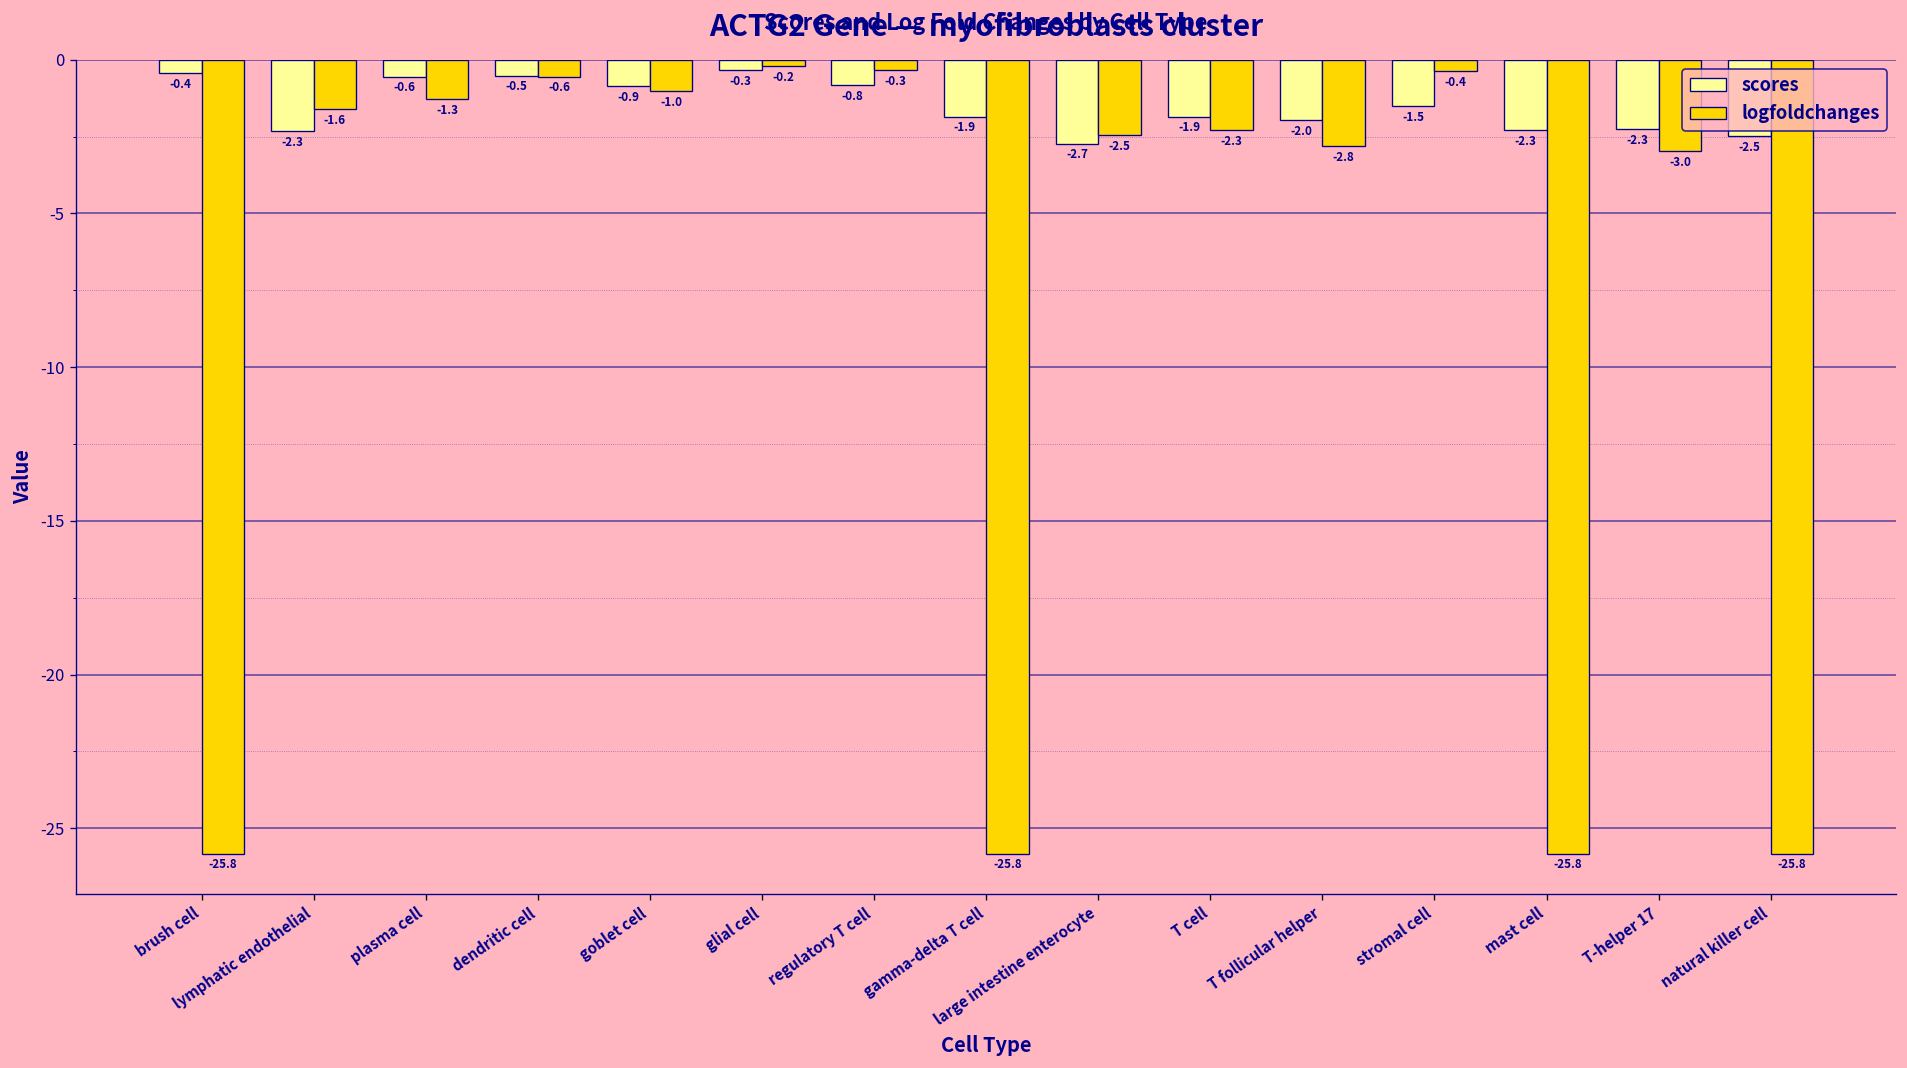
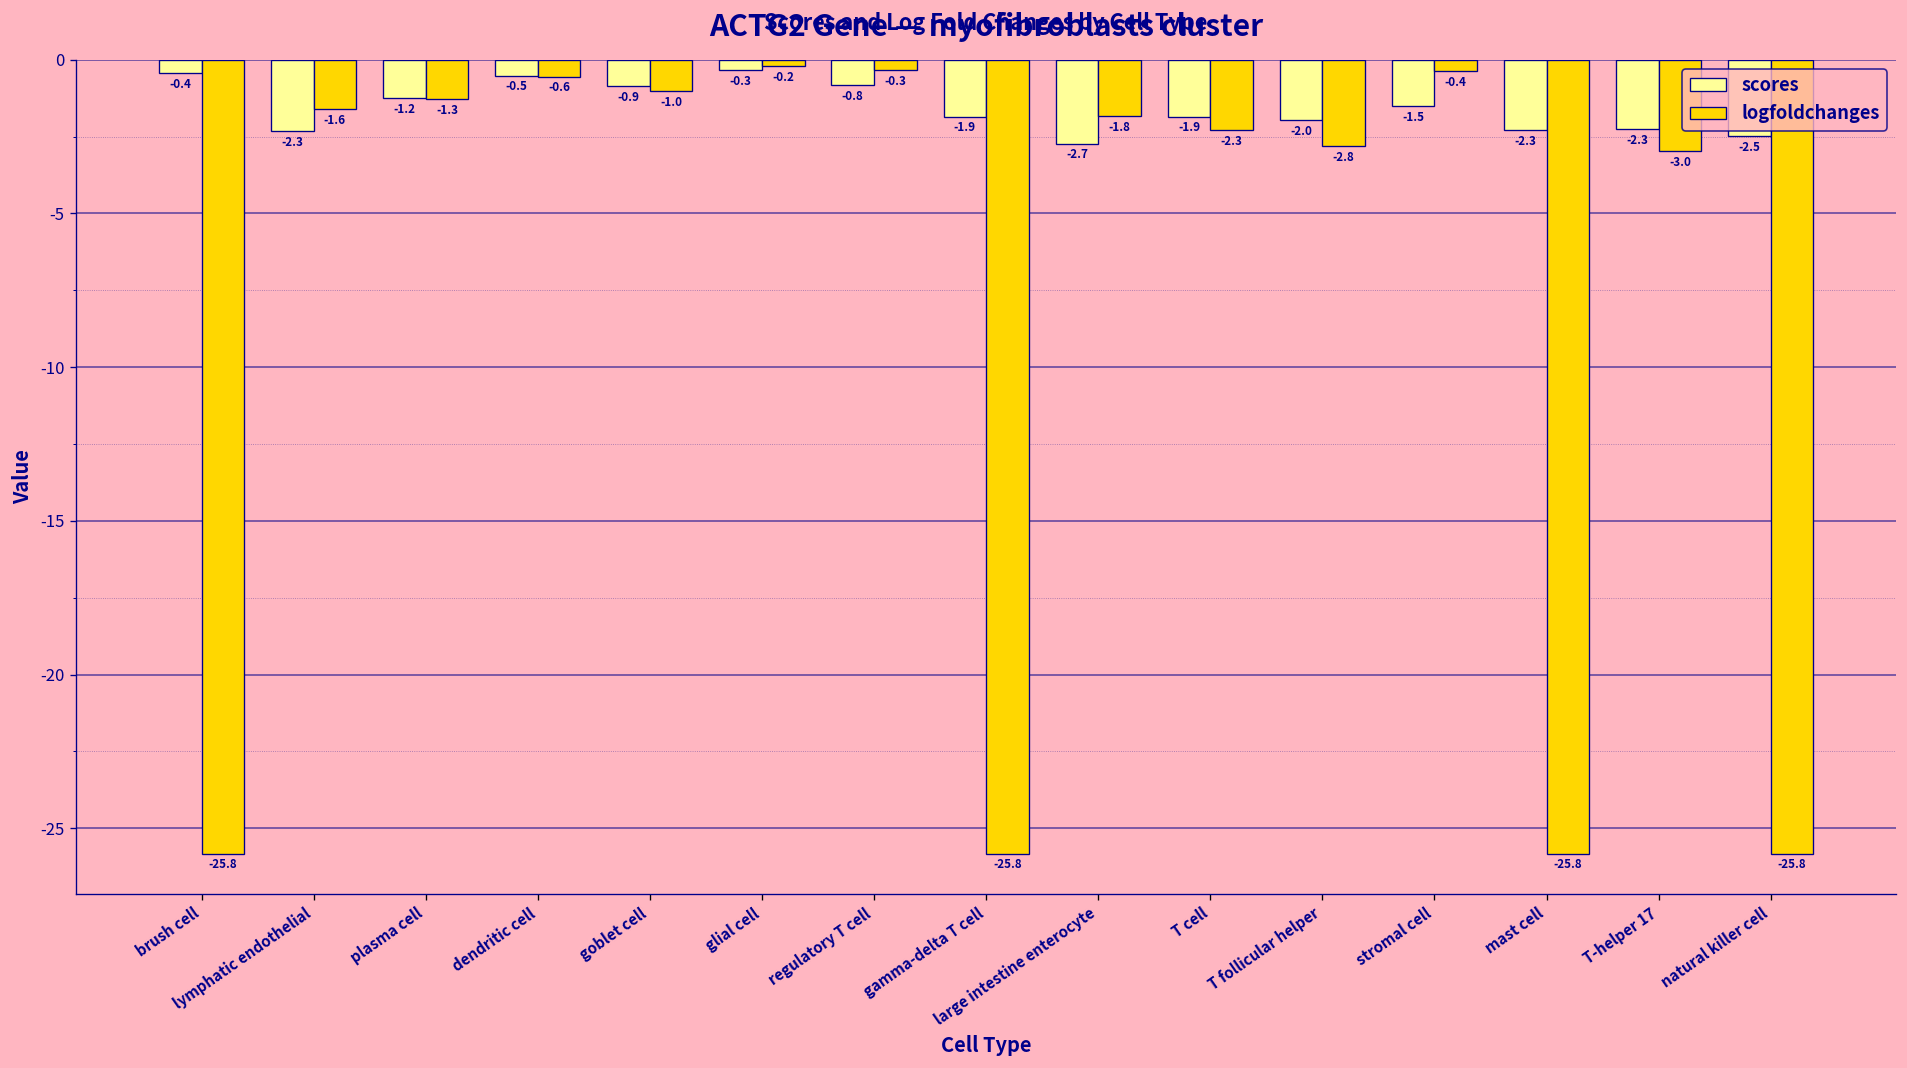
  {
    "scores": {
      "brush cell": -0.4,
      "lymphatic endothelial": -2.3,
-     "plasma cell": -0.6,
+     "plasma cell": -1.2,
      "dendritic cell": -0.5,
      "goblet cell": -0.9,
      "glial cell": -0.3,
      "regulatory T cell": -0.8,
      "gamma-delta T cell": -1.9,
      "large intestine enterocyte": -2.7,
      "T cell": -1.9,
      "T follicular helper": -2.0,
      "stromal cell": -1.5,
      "mast cell": -2.3,
      "T-helper 17": -2.3,
      "natural killer cell": -2.5
    },
    "logfoldchanges": {
      "brush cell": -25.8,
      "lymphatic endothelial": -1.6,
      "plasma cell": -1.3,
      "dendritic cell": -0.6,
      "goblet cell": -1.0,
      "glial cell": -0.2,
      "regulatory T cell": -0.3,
      "gamma-delta T cell": -25.8,
-     "large intestine enterocyte": -2.5,
+     "large intestine enterocyte": -1.8,
      "T cell": -2.3,
      "T follicular helper": -2.8,
      "stromal cell": -0.4,
      "mast cell": -25.8,
      "T-helper 17": -3.0,
      "natural killer cell": -25.8
    }
  }
